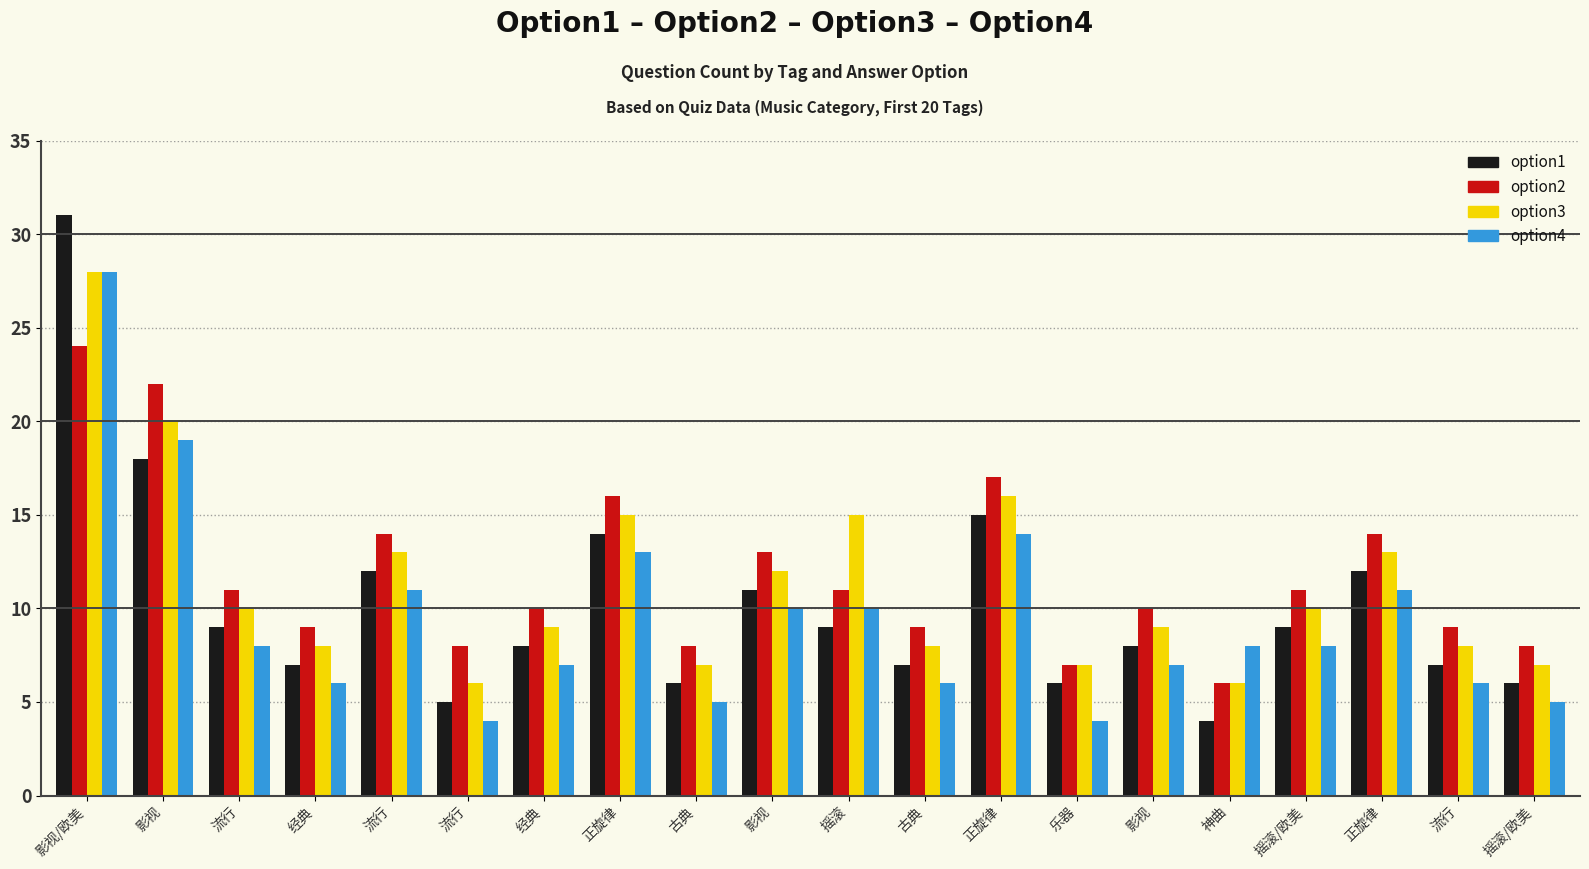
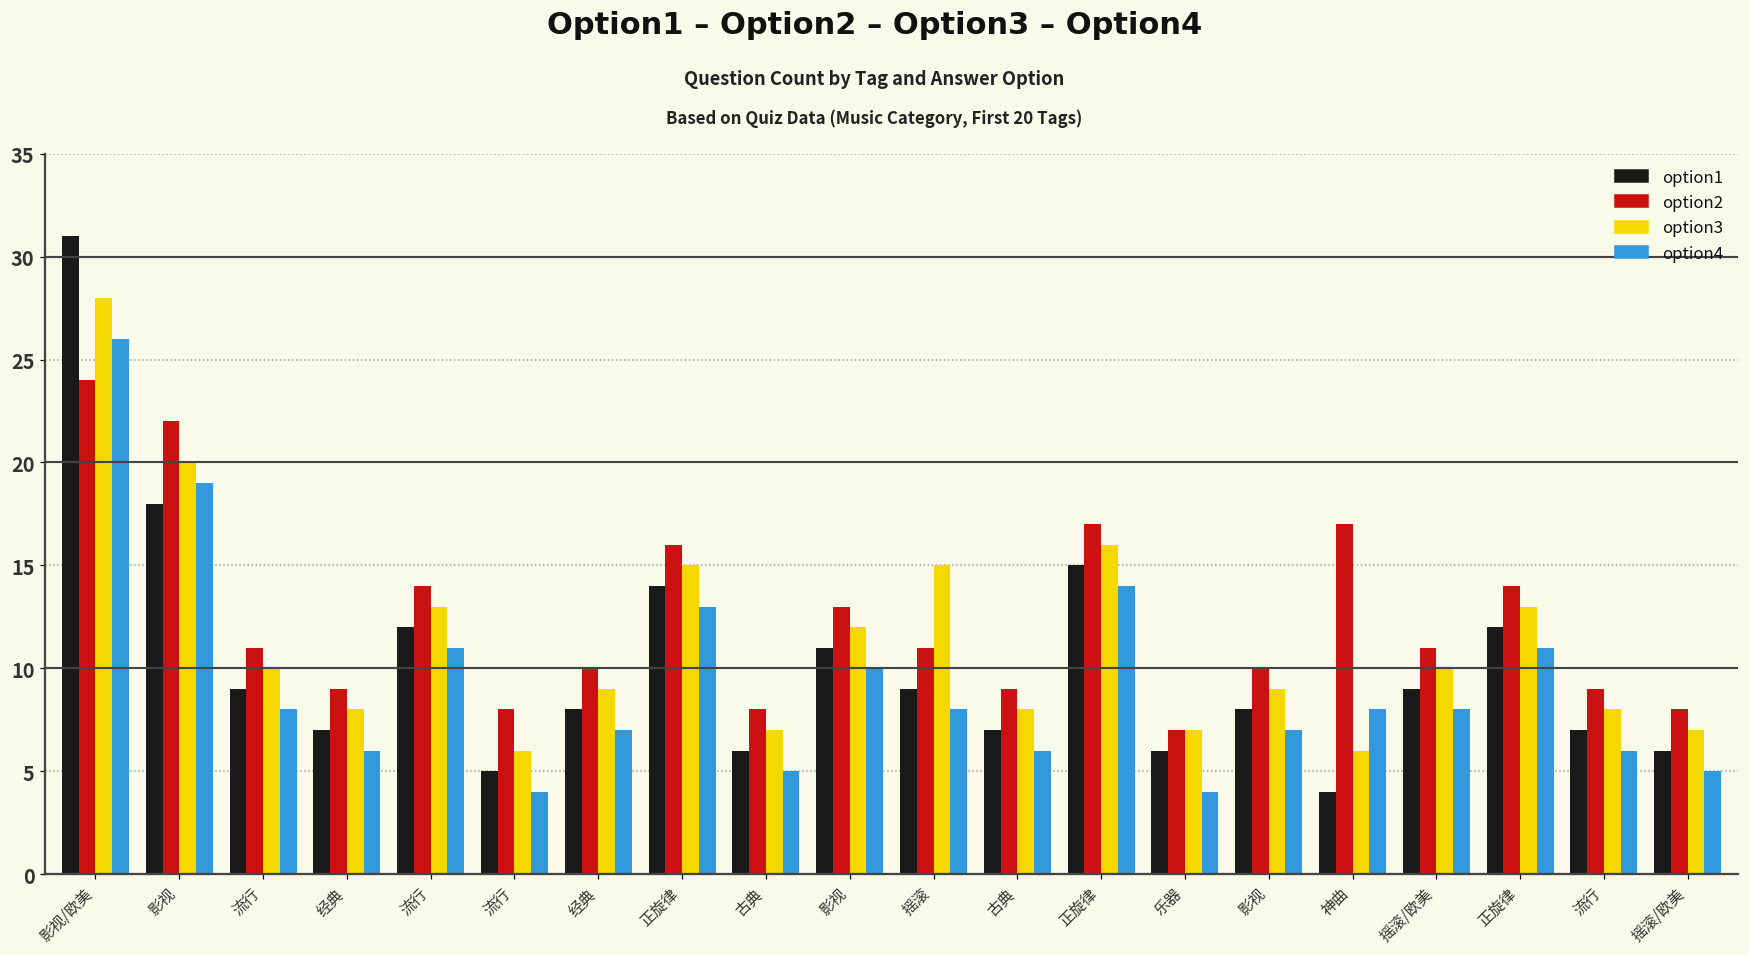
  {
    "option1": {
      "影视/欧美": 31,
      "摇滚": 9,
      "乐器": 6,
      "神曲": 4
    },
    "option2": {
      "影视/欧美": 24,
      "摇滚": 11,
      "乐器": 7,
-     "神曲": 6
+     "神曲": 17
    },
    "option3": {
      "影视/欧美": 28,
      "摇滚": 15,
      "乐器": 7,
      "神曲": 6
    },
    "option4": {
-     "影视/欧美": 28,
-     "摇滚": 10,
+     "影视/欧美": 26,
+     "摇滚": 8,
      "乐器": 4,
      "神曲": 8
    }
  }
